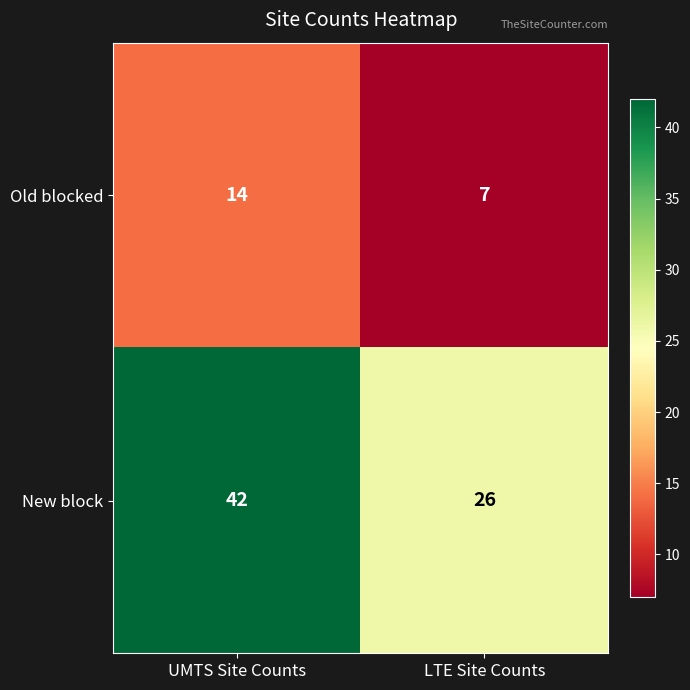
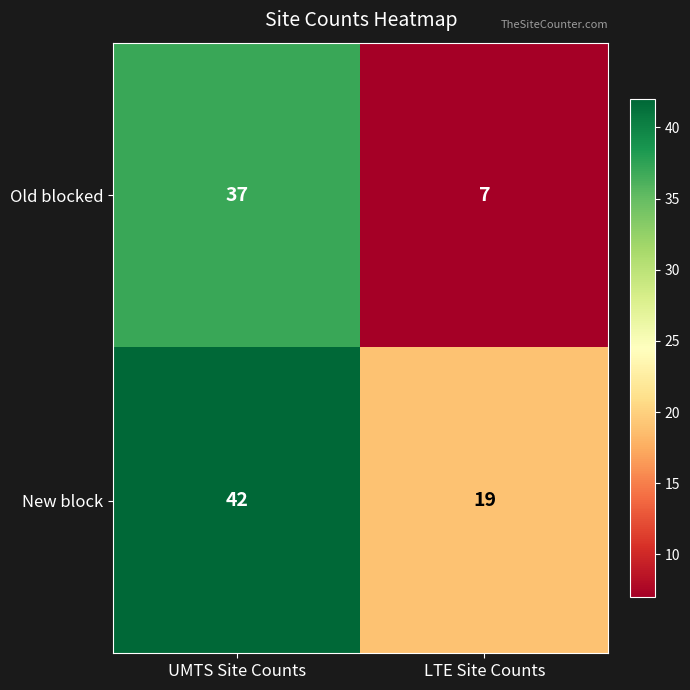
  {
    "Old blocked": {
-     "UMTS Site Counts": 14,
+     "UMTS Site Counts": 37,
      "LTE Site Counts": 7
    },
    "New block": {
      "UMTS Site Counts": 42,
-     "LTE Site Counts": 26
+     "LTE Site Counts": 19
    }
  }
